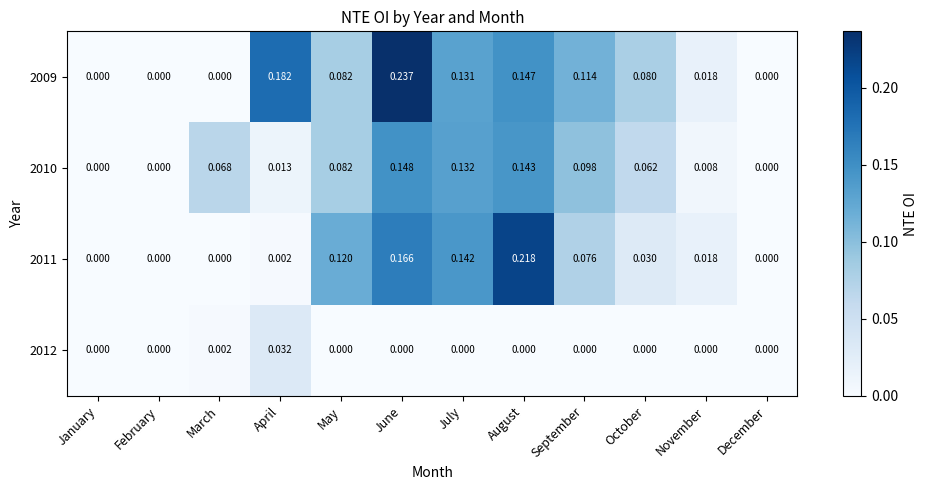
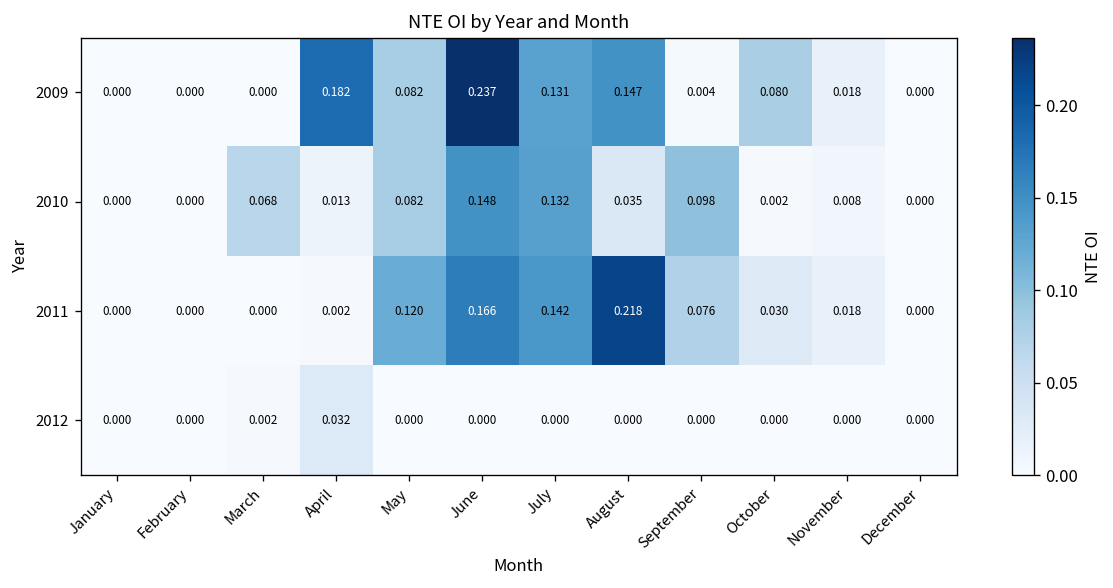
  {
    "2009": {
      "January": 0.000,
      "February": 0.000,
      "March": 0.000,
      "April": 0.182,
      "May": 0.082,
      "June": 0.237,
      "July": 0.131,
      "August": 0.147,
-     "September": 0.114,
+     "September": 0.004,
      "October": 0.080,
      "November": 0.018,
      "December": 0.000
    },
    "2010": {
      "January": 0.000,
      "February": 0.000,
      "March": 0.068,
      "April": 0.013,
      "May": 0.082,
      "June": 0.148,
      "July": 0.132,
-     "August": 0.143,
+     "August": 0.035,
      "September": 0.098,
-     "October": 0.062,
+     "October": 0.002,
      "November": 0.008,
      "December": 0.000
    },
    "2011": {
      "January": 0.000,
      "February": 0.000,
      "March": 0.000,
      "April": 0.002,
      "May": 0.120,
      "June": 0.166,
      "July": 0.142,
      "August": 0.218,
      "September": 0.076,
      "October": 0.030,
      "November": 0.018,
      "December": 0.000
    },
    "2012": {
      "January": 0.000,
      "February": 0.000,
      "March": 0.002,
      "April": 0.032,
      "May": 0.000,
      "June": 0.000,
      "July": 0.000,
      "August": 0.000,
      "September": 0.000,
      "October": 0.000,
      "November": 0.000,
      "December": 0.000
    }
  }
